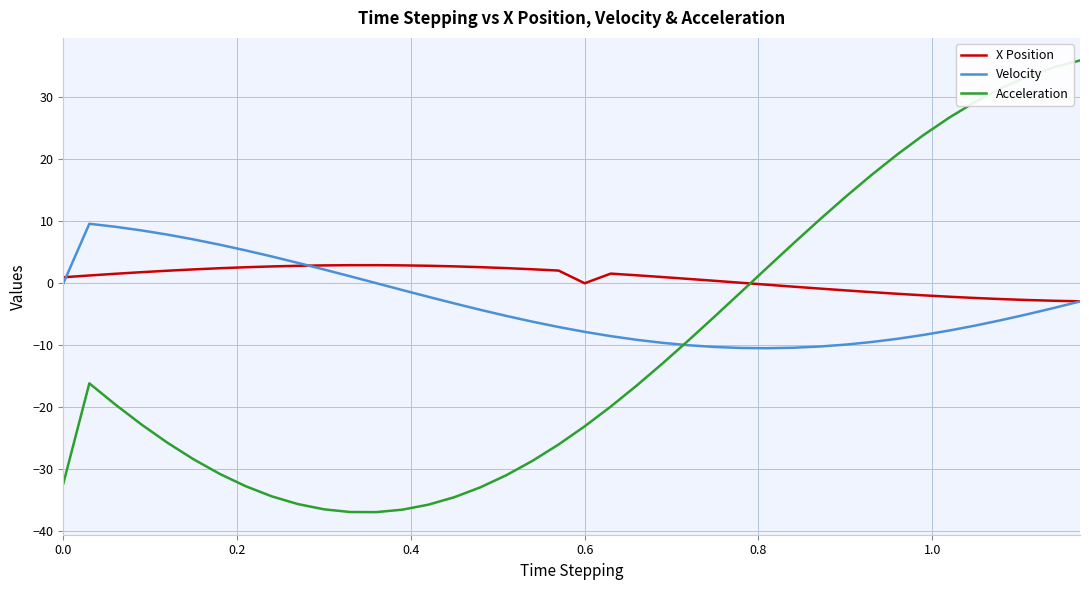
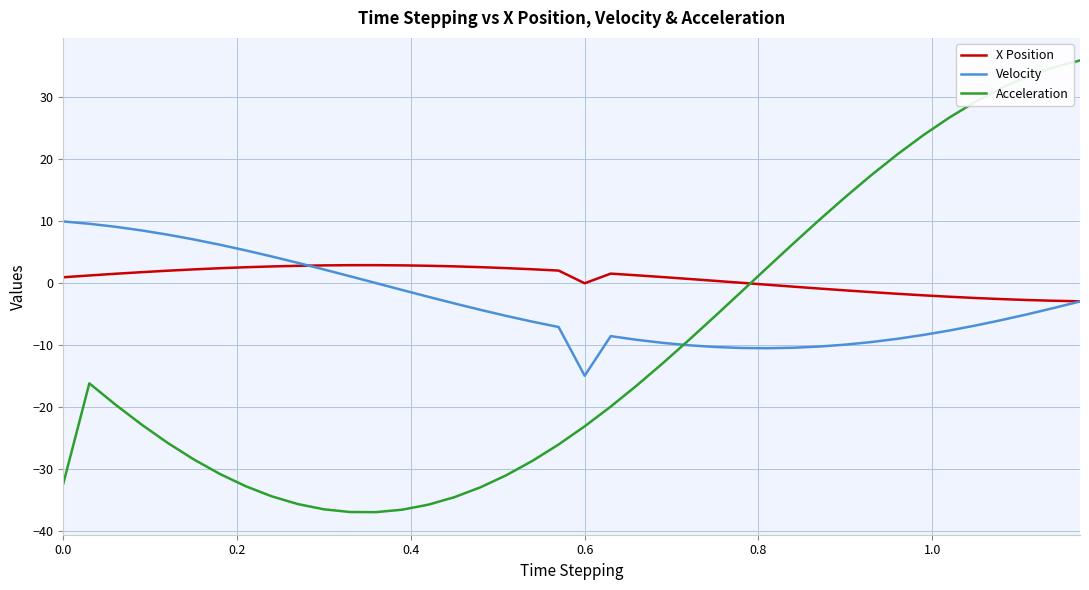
  {
    "X Position": {
      "0.0": 1,
      "0.6": 0
    },
    "Velocity": {
-     "0.0": 0,
-     "0.6": -8
+     "0.0": 10,
+     "0.6": -15
    },
    "Acceleration": {
      "0.0": -32,
      "0.6": -23
    }
  }
